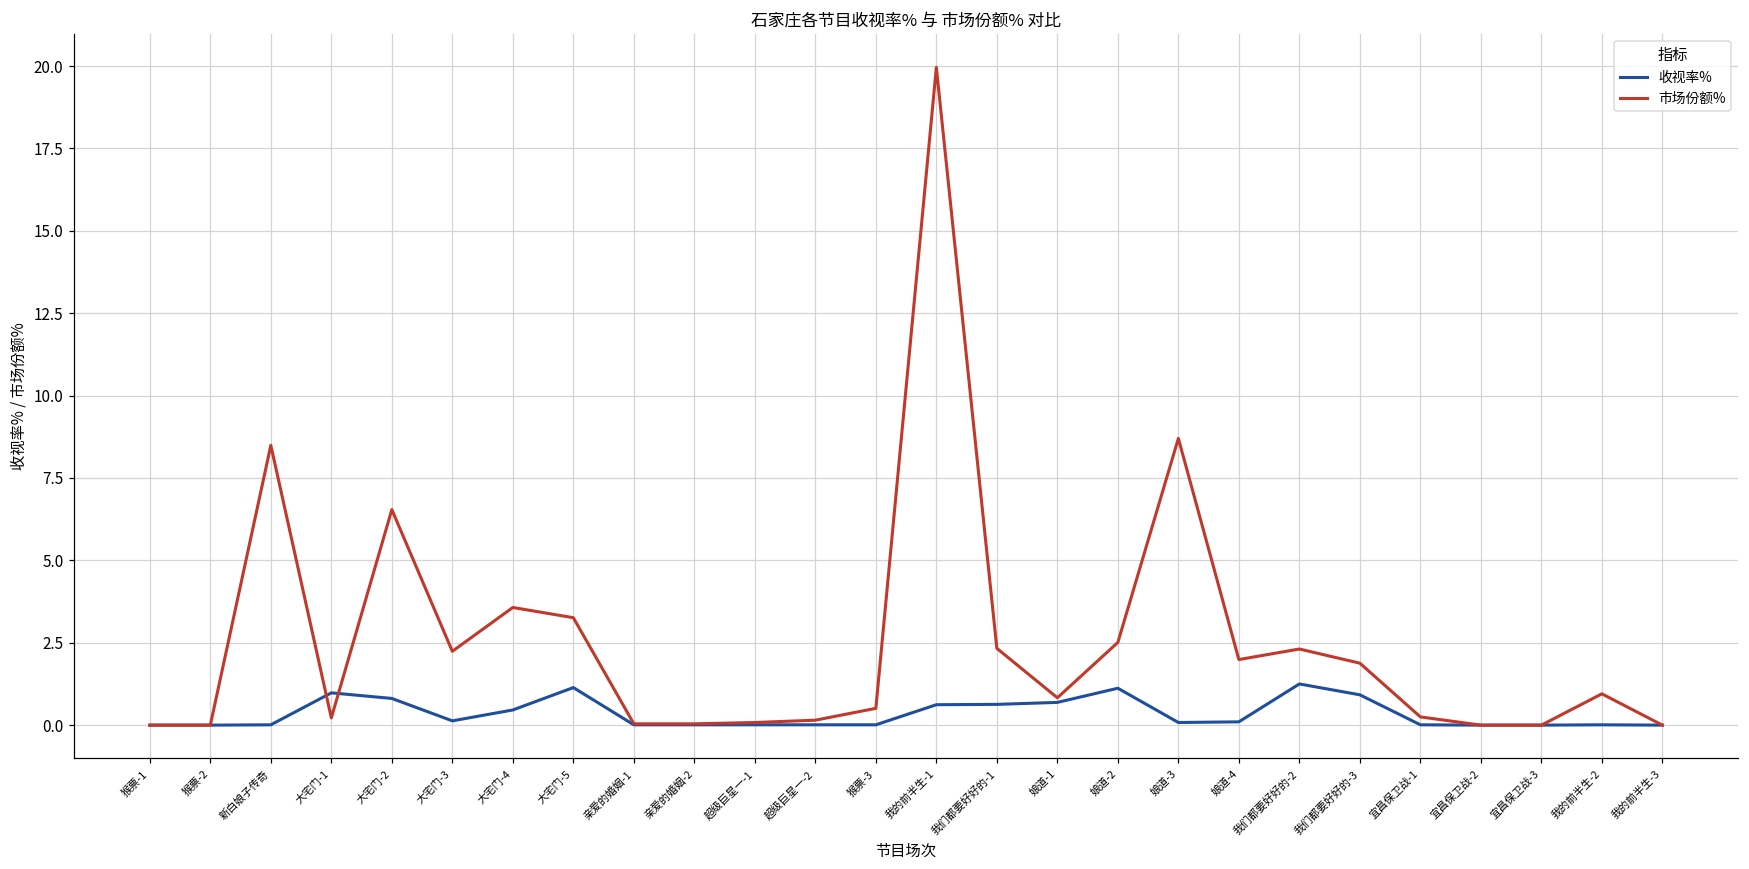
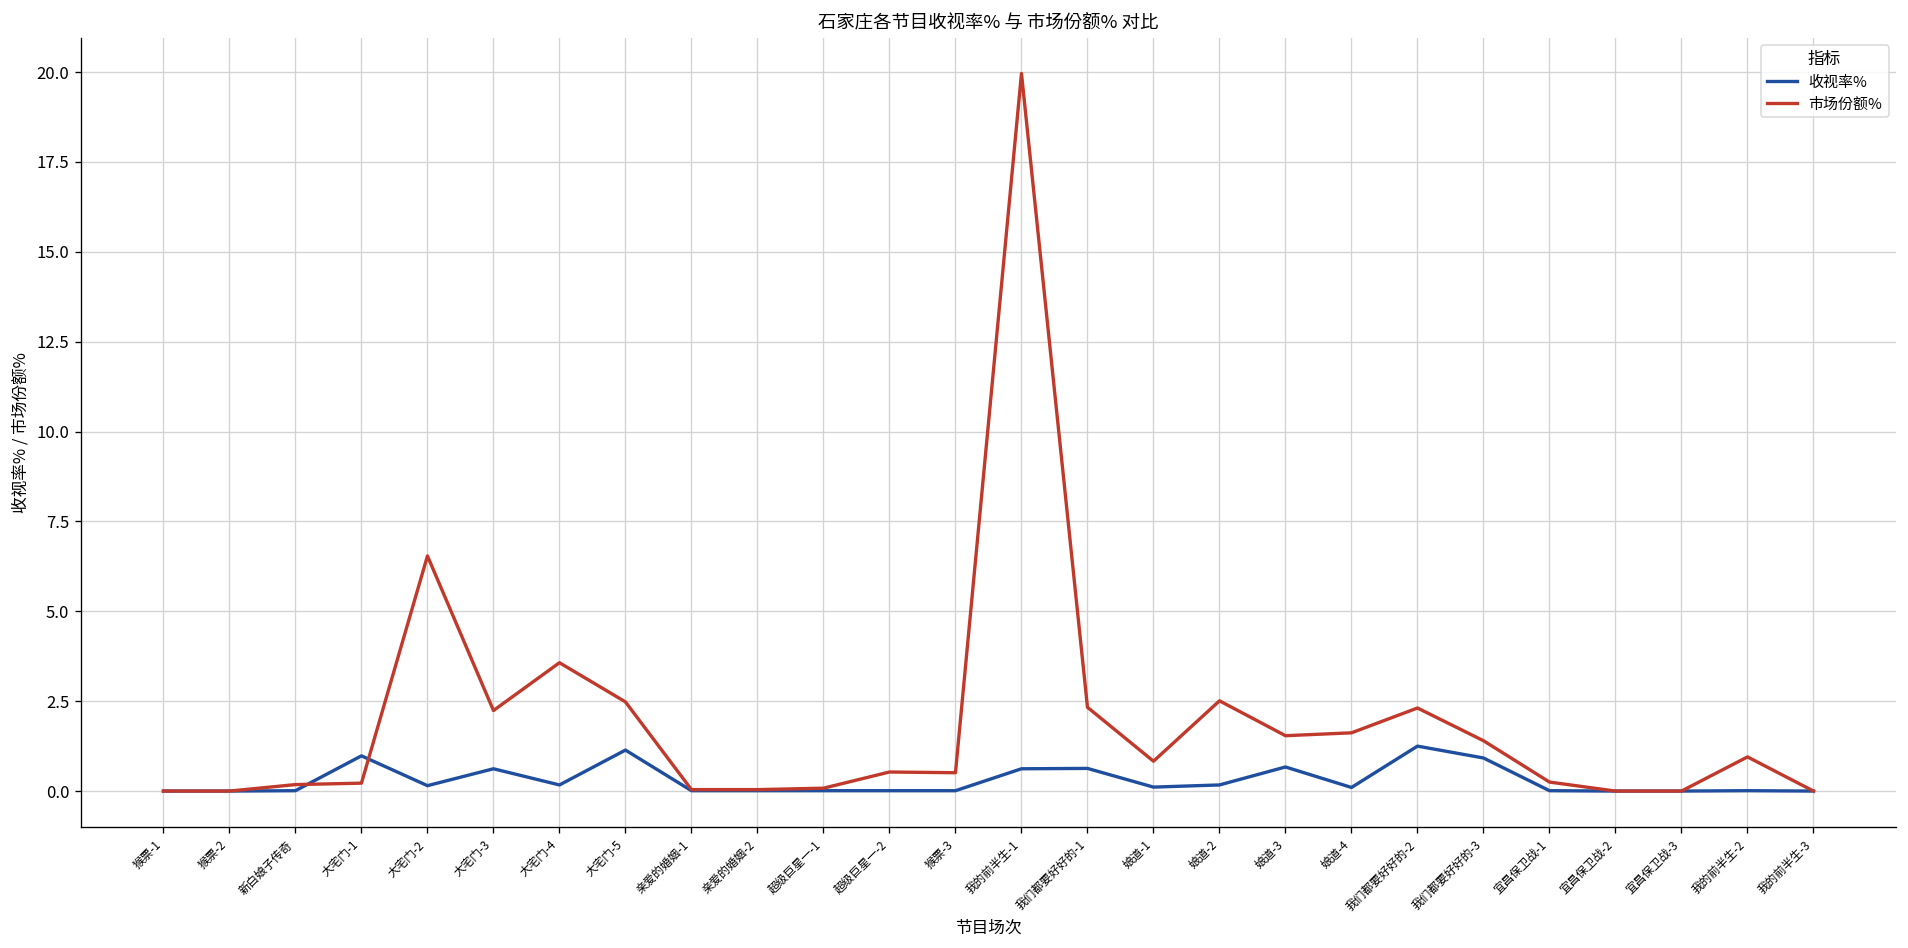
  {
    "收视率%": {
      "新白娘子传奇": 0.0,
      "大宅门-1": 1.0,
-     "大宅门-2": 0.8,
-     "大宅门-3": 0.1,
-     "大宅门-4": 0.5,
+     "大宅门-2": 0.2,
+     "大宅门-3": 0.6,
+     "大宅门-4": 0.2,
      "大宅门-5": 1.1,
      "超级巨星一-2": 0.0,
      "猴票-3": 0.0,
      "我的前半生-1": 0.6,
      "我们都要好好的-1": 0.6,
-     "娘道-1": 0.7,
-     "娘道-2": 1.1,
-     "娘道-3": 0.1,
+     "娘道-1": 0.1,
+     "娘道-2": 0.2,
+     "娘道-3": 0.7,
      "娘道-4": 0.1,
      "我们都要好好的-2": 1.3,
      "我们都要好好的-3": 0.9,
      "宜昌保卫战-1": 0.0,
      "我的前半生-2": 0.0
    },
    "市场份额%": {
-     "新白娘子传奇": 8.5,
+     "新白娘子传奇": 0.2,
      "大宅门-1": 0.2,
      "大宅门-2": 6.5,
      "大宅门-3": 2.2,
      "大宅门-4": 3.6,
-     "大宅门-5": 3.3,
-     "超级巨星一-2": 0.2,
+     "大宅门-5": 2.5,
+     "超级巨星一-2": 0.5,
      "猴票-3": 0.5,
      "我的前半生-1": 20.0,
      "我们都要好好的-1": 2.3,
      "娘道-1": 0.8,
      "娘道-2": 2.5,
-     "娘道-3": 8.7,
-     "娘道-4": 2.0,
+     "娘道-3": 1.5,
+     "娘道-4": 1.6,
      "我们都要好好的-2": 2.3,
-     "我们都要好好的-3": 1.9,
+     "我们都要好好的-3": 1.4,
      "宜昌保卫战-1": 0.3,
      "我的前半生-2": 1.0
    }
  }
